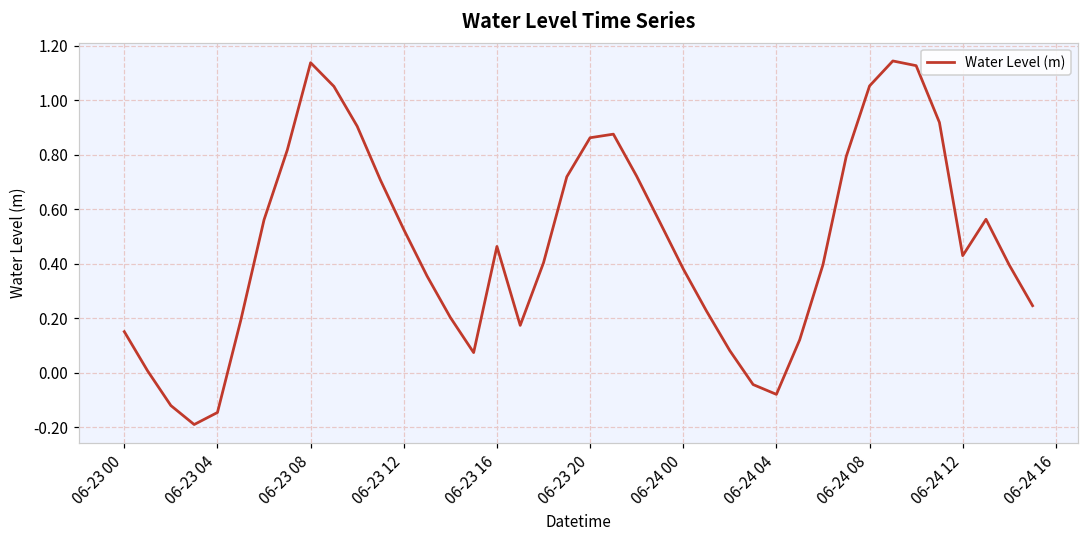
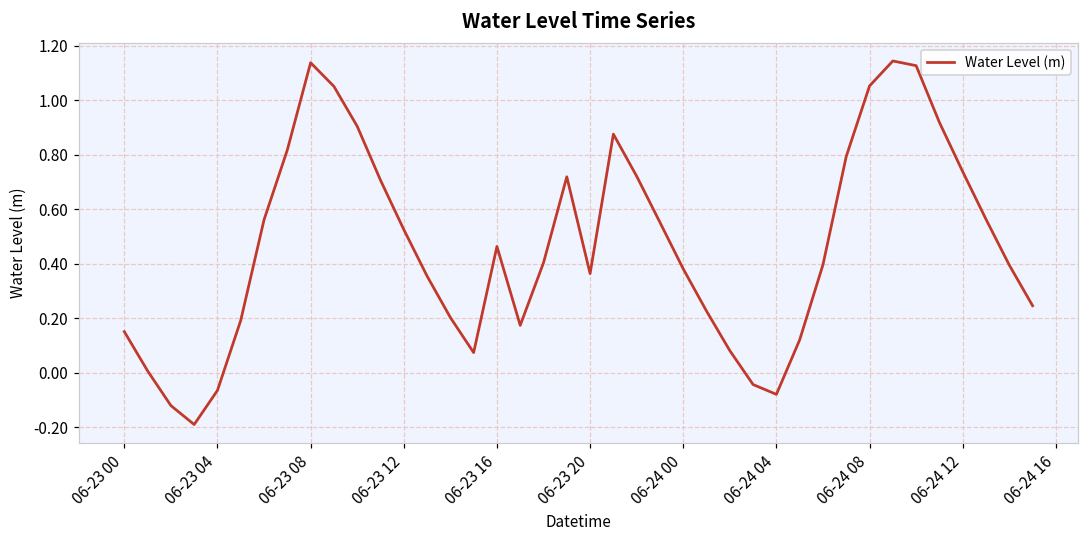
  {
    "06-23 00": 0.15,
-   "06-23 04": -0.15,
+   "06-23 04": -0.07,
    "06-23 08": 1.14,
    "06-23 12": 0.53,
    "06-23 16": 0.46,
-   "06-23 20": 0.86,
+   "06-23 20": 0.36,
    "06-24 00": 0.38,
    "06-24 04": -0.08,
    "06-24 08": 1.05,
-   "06-24 12": 0.43
+   "06-24 12": 0.74
  }
